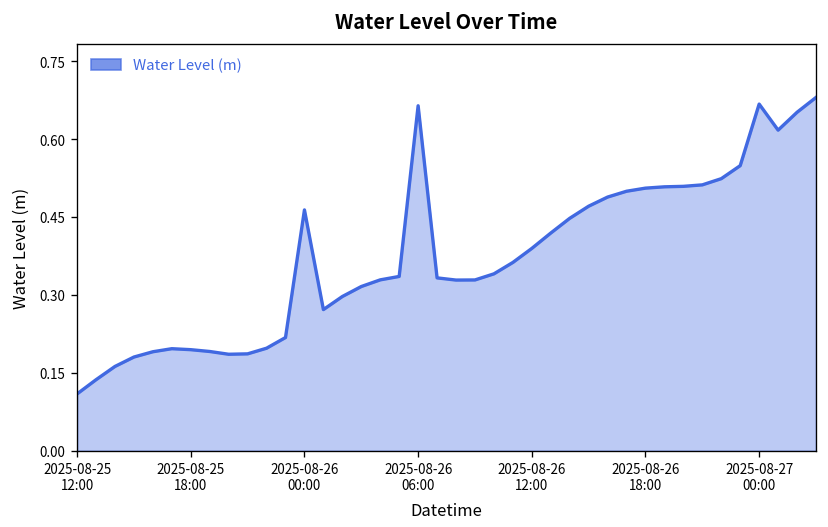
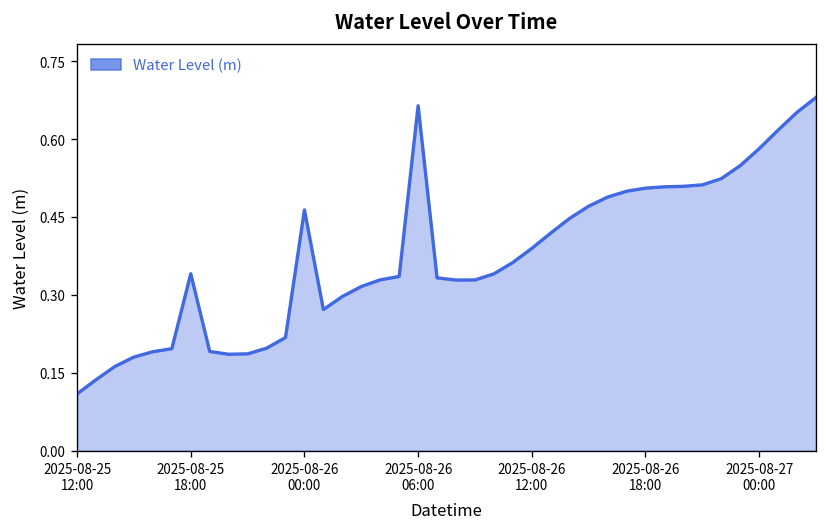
  {
    "2025-08-25 12:00": 0.11,
-   "2025-08-25 18:00": 0.19,
+   "2025-08-25 18:00": 0.34,
    "2025-08-26 00:00": 0.46,
    "2025-08-26 06:00": 0.66,
    "2025-08-26 12:00": 0.39,
    "2025-08-26 18:00": 0.51,
-   "2025-08-27 00:00": 0.67
+   "2025-08-27 00:00": 0.58
  }
